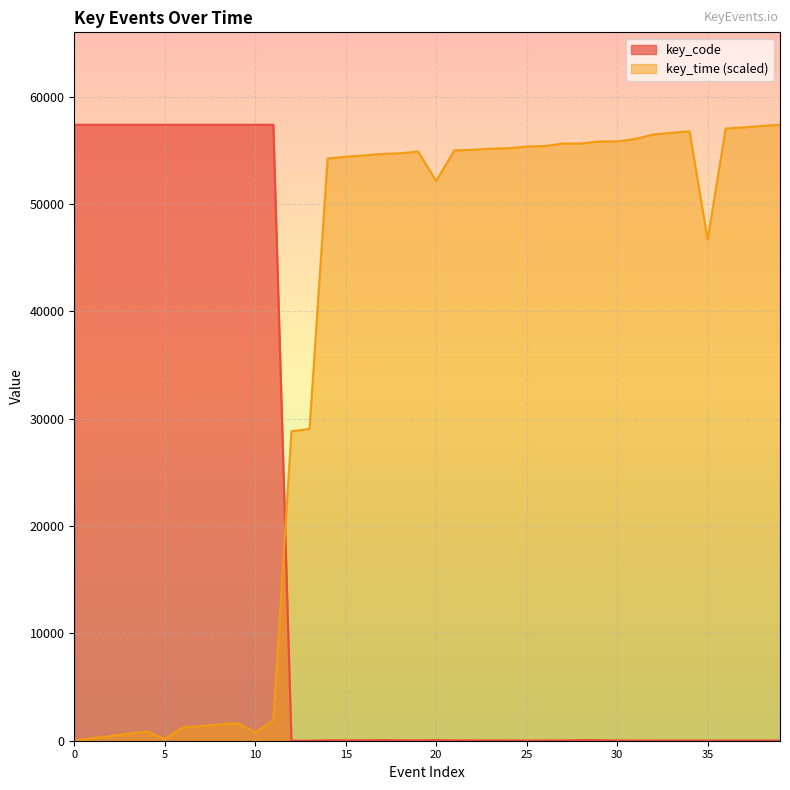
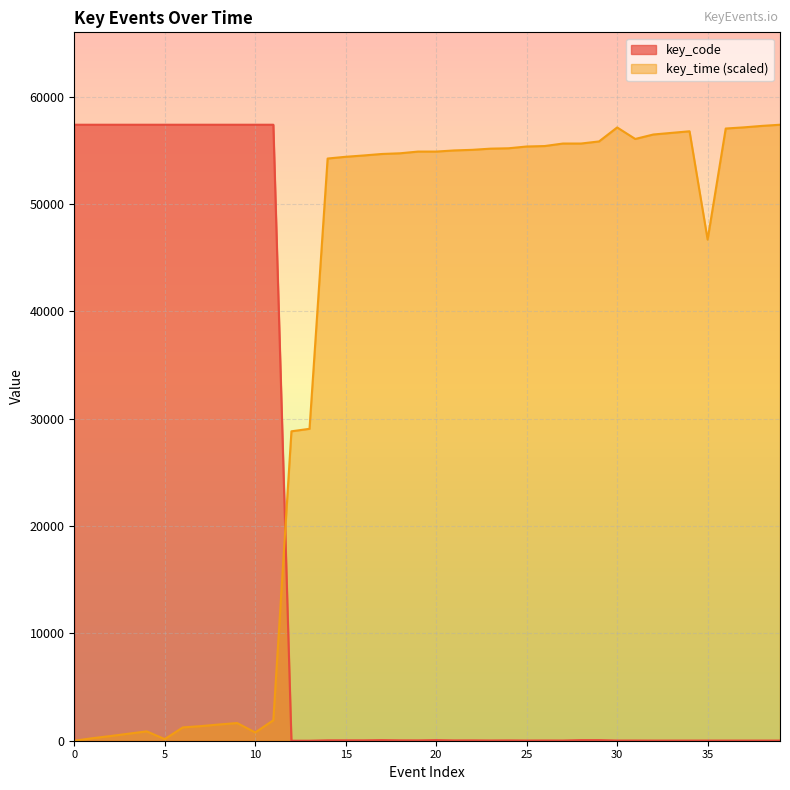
  {
    "key_code": {
      "0": 57400,
      "5": 57400,
      "10": 57400,
      "15": 0,
      "20": 100,
      "25": 0,
      "30": 0,
      "35": 0
    },
    "key_time (scaled)": {
      "0": 0,
      "5": 100,
      "10": 800,
      "15": 54400,
-     "20": 52200,
+     "20": 54900,
      "25": 55400,
-     "30": 55800,
+     "30": 57100,
      "35": 46700
    }
  }
